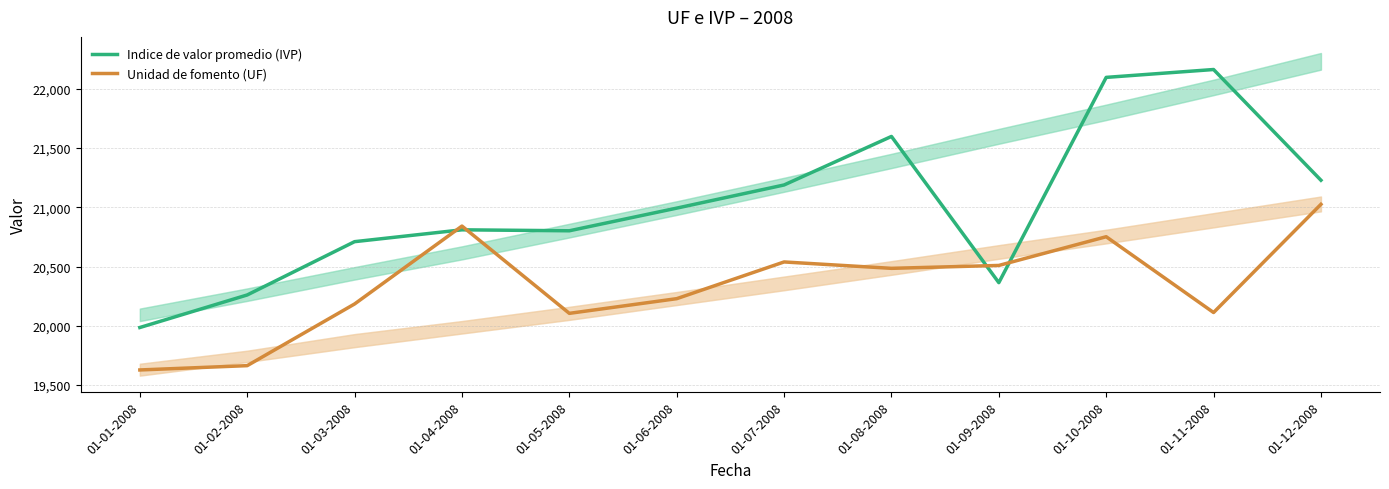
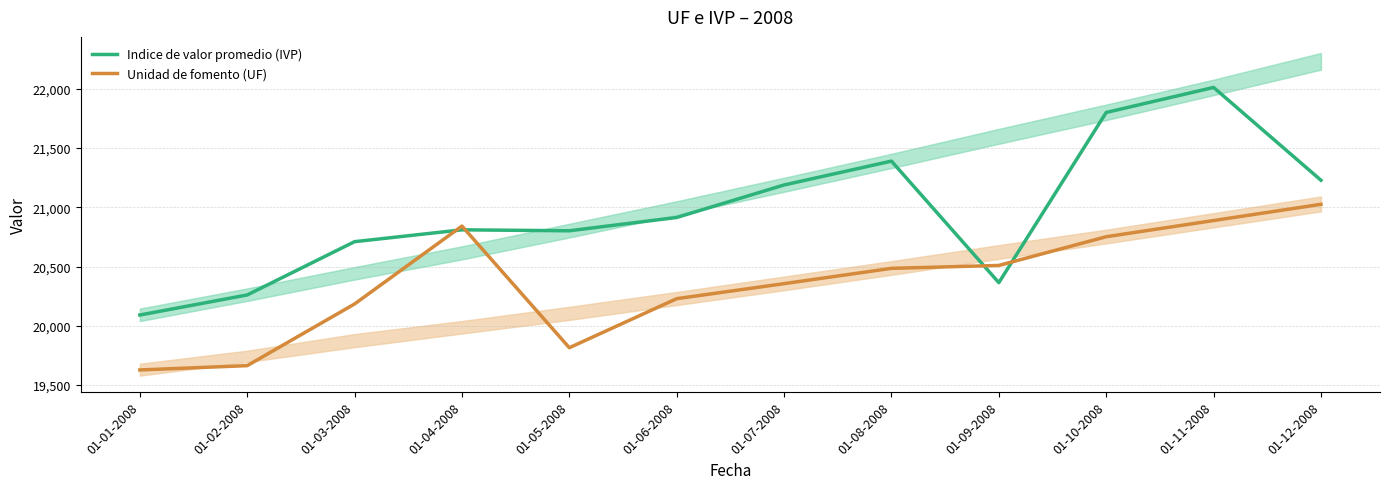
  {
    "Indice de valor promedio (IVP)": {
-     "01-01-2008": "19,990",
+     "01-01-2008": "20,090",
      "01-02-2008": "20,260",
      "01-03-2008": "20,710",
      "01-04-2008": "20,810",
      "01-05-2008": "20,800",
-     "01-06-2008": "20,990",
+     "01-06-2008": "20,910",
      "01-07-2008": "21,190",
-     "01-08-2008": "21,600",
+     "01-08-2008": "21,390",
      "01-09-2008": "20,360",
-     "01-10-2008": "22,090",
-     "01-11-2008": "22,160",
+     "01-10-2008": "21,800",
+     "01-11-2008": "22,010",
      "01-12-2008": "21,230"
    },
    "Unidad de fomento (UF)": {
      "01-01-2008": "19,630",
      "01-02-2008": "19,660",
      "01-03-2008": "20,180",
      "01-04-2008": "20,840",
-     "01-05-2008": "20,110",
+     "01-05-2008": "19,820",
      "01-06-2008": "20,230",
-     "01-07-2008": "20,540",
+     "01-07-2008": "20,360",
      "01-08-2008": "20,480",
      "01-09-2008": "20,510",
      "01-10-2008": "20,750",
-     "01-11-2008": "20,110",
+     "01-11-2008": "20,890",
      "01-12-2008": "21,020"
    }
  }
